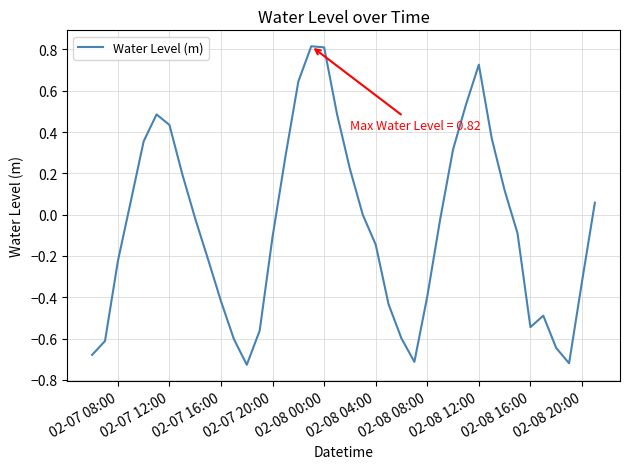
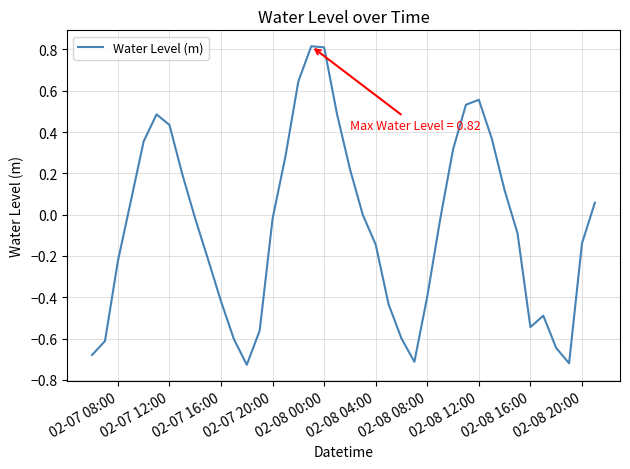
  {
    "02-07 08:00": -0.22,
    "02-07 12:00": 0.43,
    "02-07 16:00": -0.42,
-   "02-07 20:00": -0.11,
+   "02-07 20:00": -0.02,
    "02-08 00:00": 0.81,
    "02-08 04:00": -0.15,
    "02-08 08:00": -0.40,
-   "02-08 12:00": 0.73,
+   "02-08 12:00": 0.56,
    "02-08 16:00": -0.54,
-   "02-08 20:00": -0.33
+   "02-08 20:00": -0.14
  }
